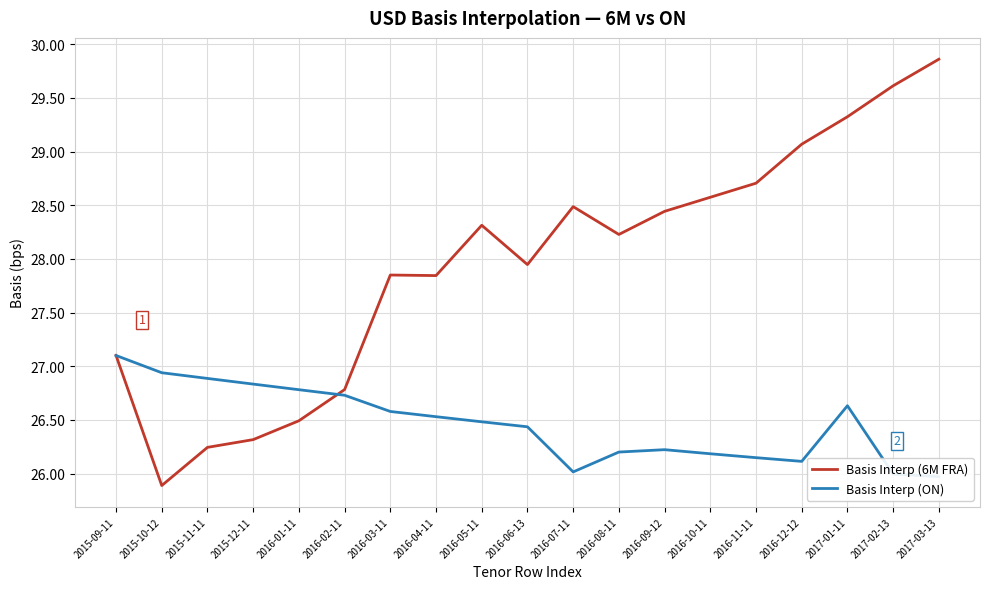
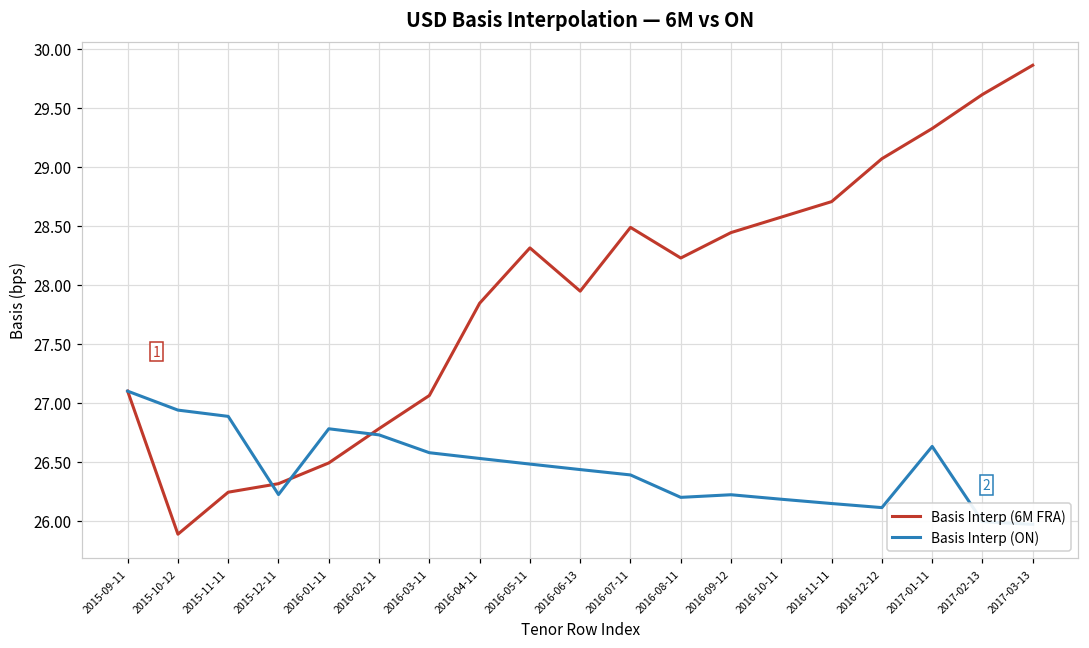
  {
    "Basis Interp (6M FRA)": {
      "2015-10-12": 25.89,
      "2015-11-11": 26.24,
      "2015-12-11": 26.32,
      "2016-01-11": 26.49,
      "2016-02-11": 26.78,
-     "2016-03-11": 27.85,
+     "2016-03-11": 27.06,
      "2016-04-11": 27.84,
      "2016-05-11": 28.31,
      "2016-06-13": 27.95,
      "2016-07-11": 28.49,
      "2016-08-11": 28.23,
      "2016-09-12": 28.44,
      "2016-10-11": 28.57,
      "2016-11-11": 28.71,
      "2016-12-12": 29.07,
      "2017-01-11": 29.32,
      "2017-02-13": 29.61,
      "2017-03-13": 29.86
    },
    "Basis Interp (ON)": {
      "2015-10-12": 26.94,
      "2015-11-11": 26.89,
-     "2015-12-11": 26.83,
+     "2015-12-11": 26.22,
      "2016-01-11": 26.78,
      "2016-02-11": 26.73,
      "2016-03-11": 26.58,
      "2016-04-11": 26.53,
      "2016-05-11": 26.48,
      "2016-06-13": 26.44,
-     "2016-07-11": 26.02,
+     "2016-07-11": 26.39,
      "2016-08-11": 26.20,
      "2016-09-12": 26.22,
      "2016-10-11": 26.18,
      "2016-11-11": 26.15,
      "2016-12-12": 26.11,
      "2017-01-11": 26.63
    }
  }
